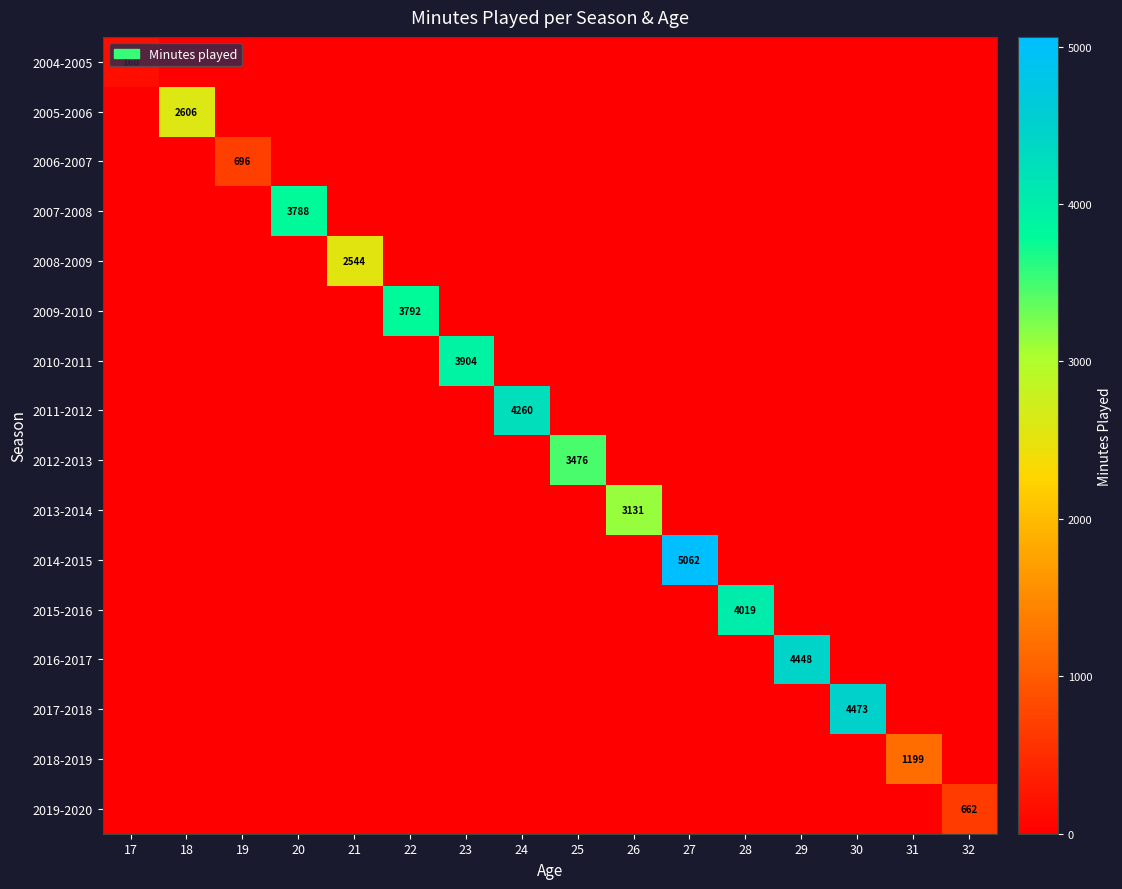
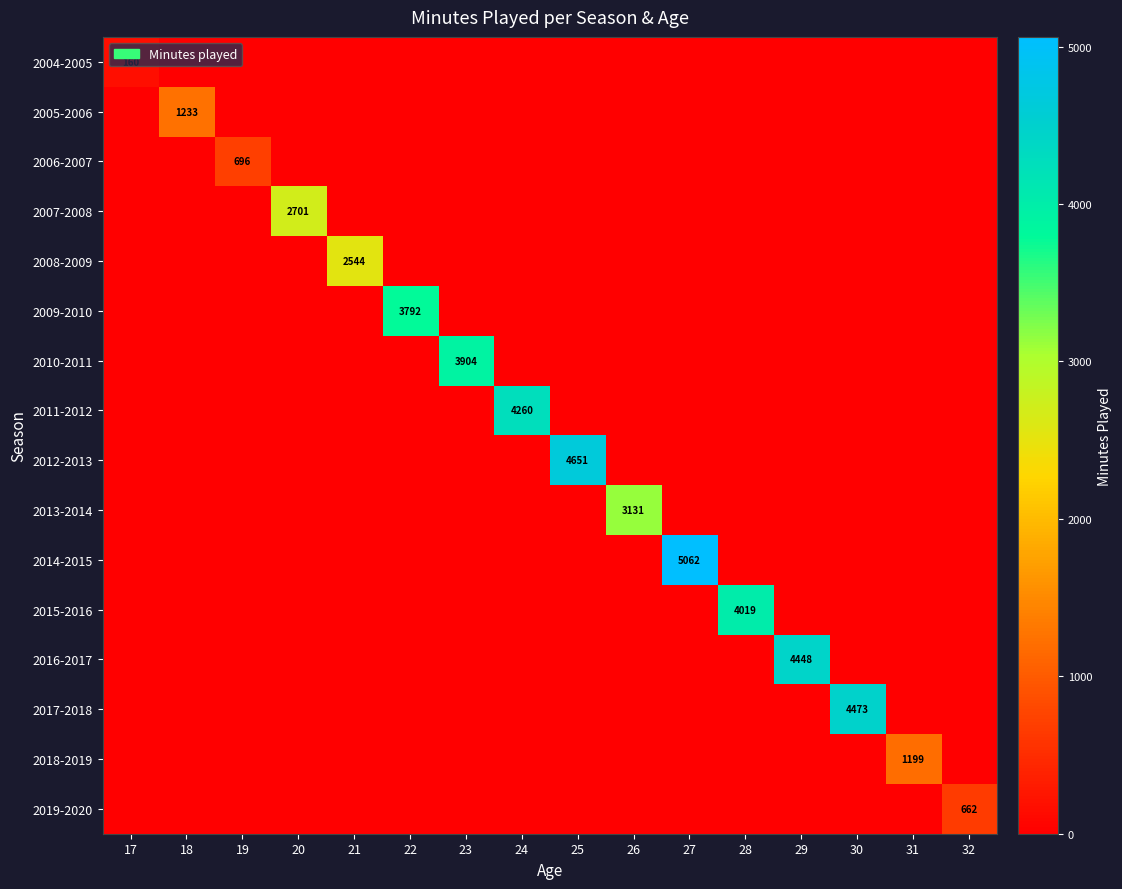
  {
    "2005-2006": {
-     "18": 2606
+     "18": 1233
    },
    "2006-2007": {
      "19": 696
    },
    "2007-2008": {
-     "20": 3788
+     "20": 2701
    },
    "2008-2009": {
      "21": 2544
    },
    "2009-2010": {
      "22": 3792
    },
    "2010-2011": {
      "23": 3904
    },
    "2011-2012": {
      "24": 4260
    },
    "2012-2013": {
-     "25": 3476
+     "25": 4651
    },
    "2013-2014": {
      "26": 3131
    },
    "2014-2015": {
      "27": 5062
    },
    "2015-2016": {
      "28": 4019
    },
    "2016-2017": {
      "29": 4448
    },
    "2017-2018": {
      "30": 4473
    },
    "2018-2019": {
      "31": 1199
    },
    "2019-2020": {
      "32": 662
    }
  }
